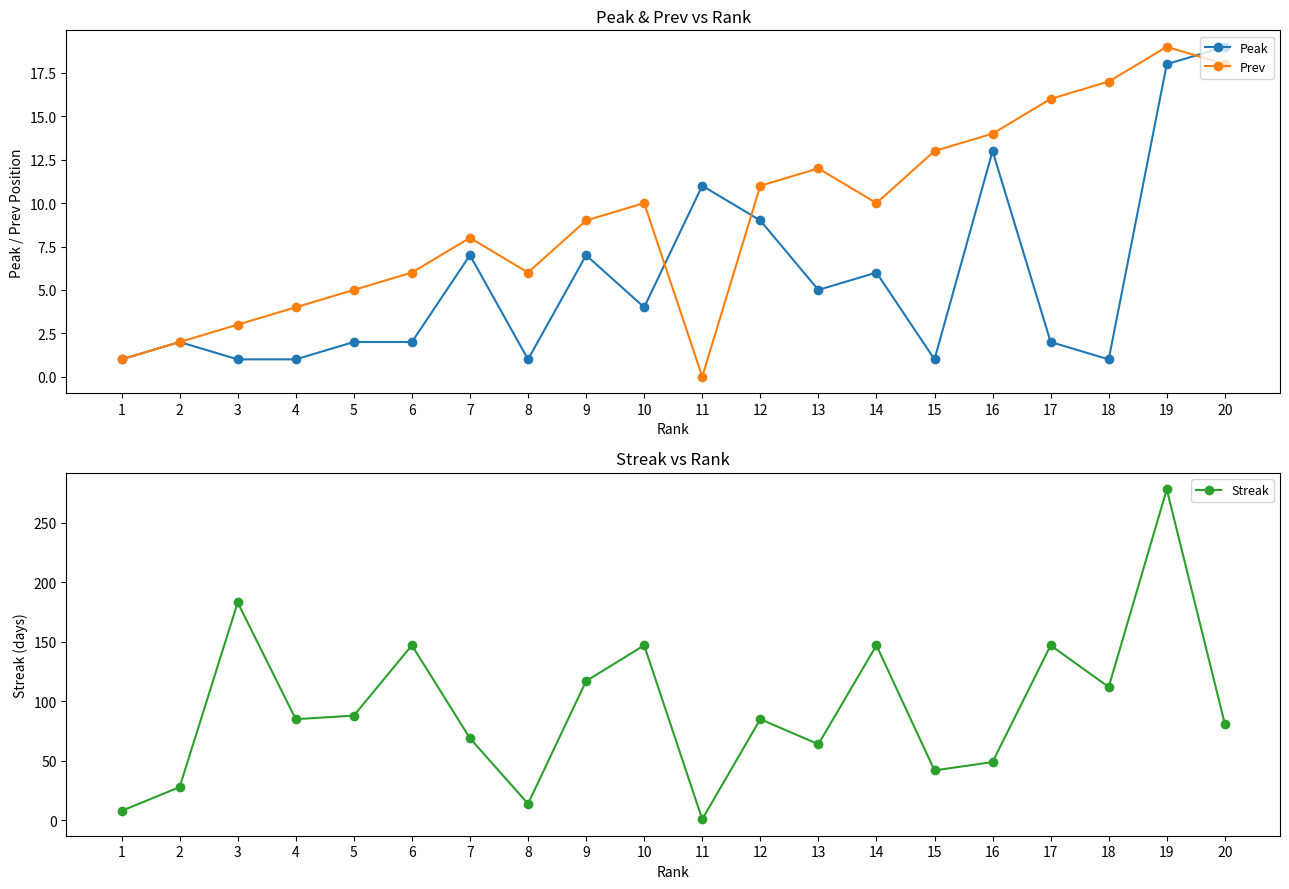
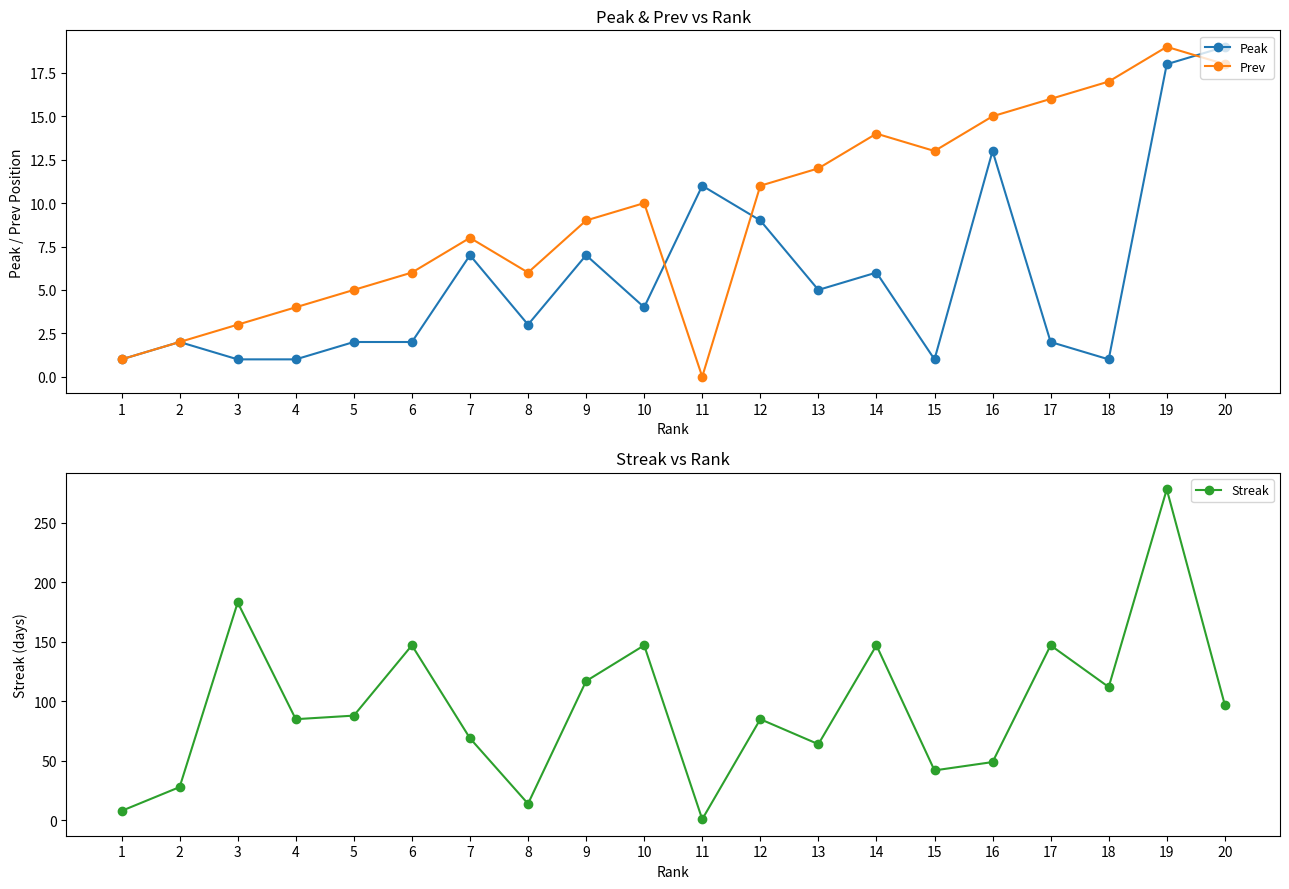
  {
    "Peak & Prev vs Rank": {
      "Peak": {
        "3": 1,
        "4": 1,
        "5": 2,
        "6": 2,
        "7": 7,
-       "8": 1,
+       "8": 3,
        "9": 7,
        "10": 4,
        "11": 11,
        "12": 9,
        "13": 5,
        "14": 6,
        "15": 1,
        "16": 13,
        "17": 2,
        "18": 1,
        "19": 18
      },
      "Prev": {
        "3": 3,
        "4": 4,
        "5": 5,
        "6": 6,
        "7": 8,
        "8": 6,
        "9": 9,
        "10": 10,
        "11": 0,
        "12": 11,
        "13": 12,
-       "14": 10,
+       "14": 14,
        "15": 13,
-       "16": 14,
+       "16": 15,
        "17": 16,
        "18": 17,
        "19": 19
      }
    },
    "Streak vs Rank": {
      "1": 8,
      "2": 28,
      "3": 183,
      "4": 85,
      "5": 88,
      "6": 147,
      "7": 69,
      "8": 14,
      "9": 117,
      "10": 147,
      "11": 1,
      "12": 85,
      "13": 64,
      "14": 147,
      "15": 42,
      "16": 49,
      "17": 147,
      "18": 112,
      "19": 278,
-     "20": 81
+     "20": 97
    }
  }
